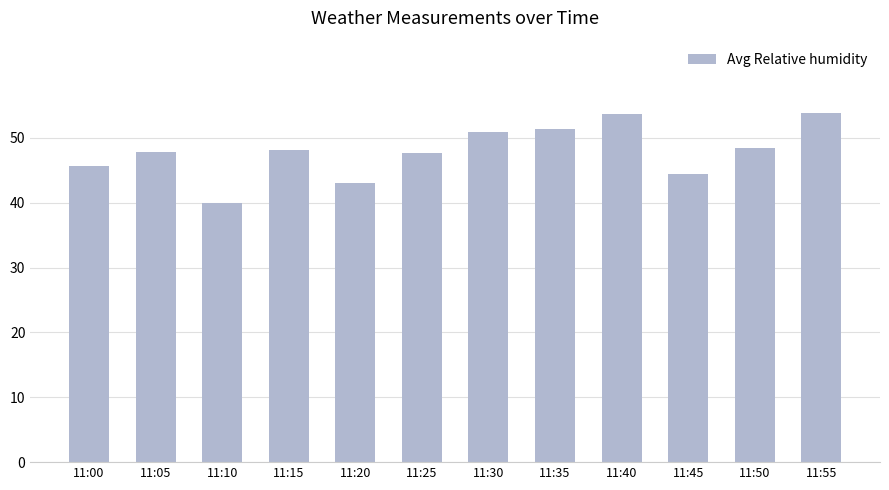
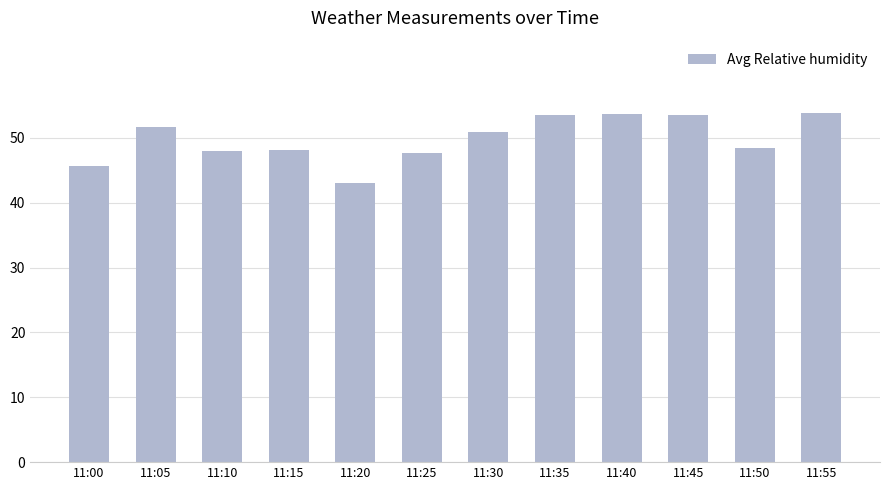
  {
    "11:00": 46,
-   "11:05": 48,
-   "11:10": 40,
+   "11:05": 52,
+   "11:10": 48,
    "11:15": 48,
    "11:20": 43,
    "11:25": 48,
    "11:30": 51,
-   "11:35": 51,
+   "11:35": 54,
    "11:40": 54,
-   "11:45": 44,
+   "11:45": 54,
    "11:50": 48,
    "11:55": 54
  }
